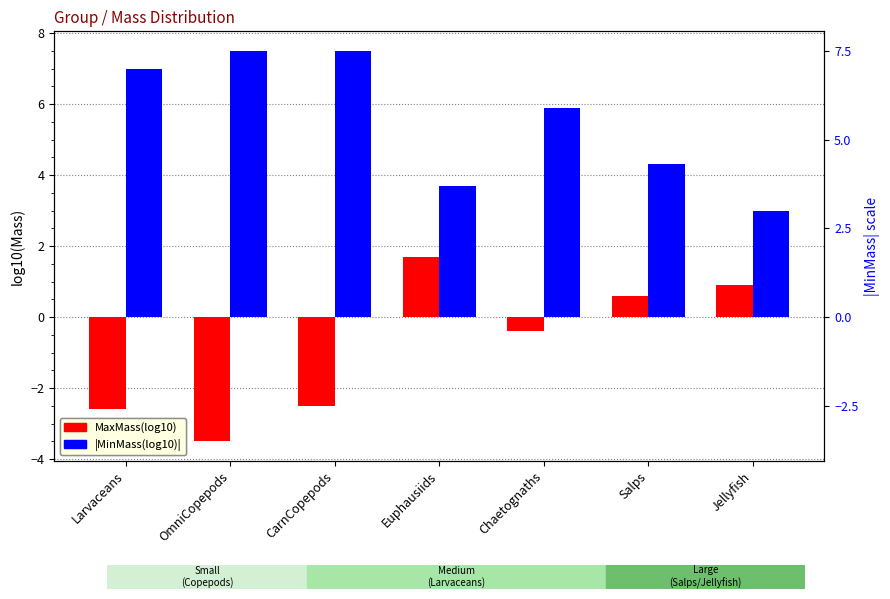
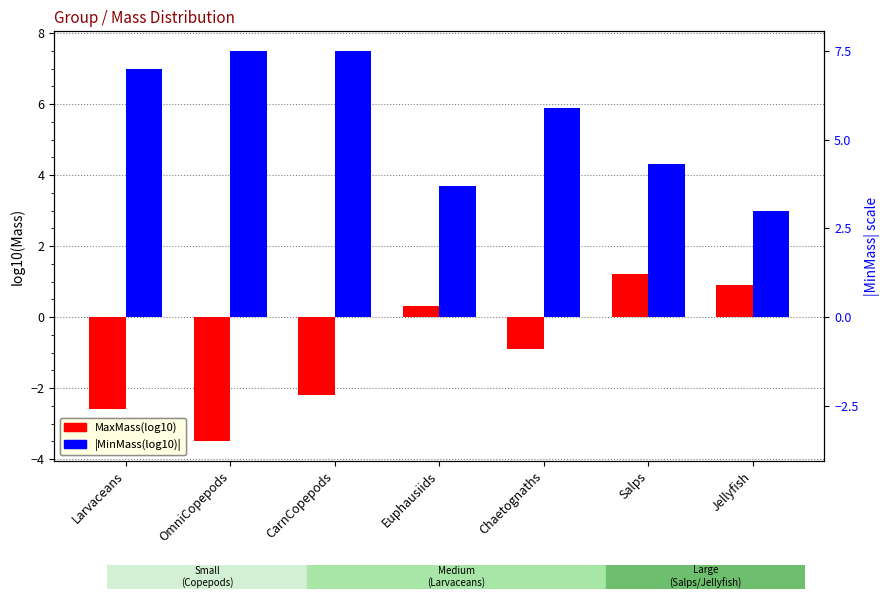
  {
    "MaxMass(log10)": {
      "Larvaceans": -2.6,
      "OmniCopepods": -3.5,
-     "CarnCopepods": -2.5,
-     "Euphausiids": 1.7,
-     "Chaetognaths": -0.4,
-     "Salps": 0.6,
+     "CarnCopepods": -2.2,
+     "Euphausiids": 0.3,
+     "Chaetognaths": -0.9,
+     "Salps": 1.2,
      "Jellyfish": 0.9
    },
    "|MinMass(log10)|": {
      "Larvaceans": 7.0,
      "OmniCopepods": 7.5,
      "CarnCopepods": 7.5,
      "Euphausiids": 3.7,
      "Chaetognaths": 5.9,
      "Salps": 4.3,
      "Jellyfish": 3.0
    }
  }
